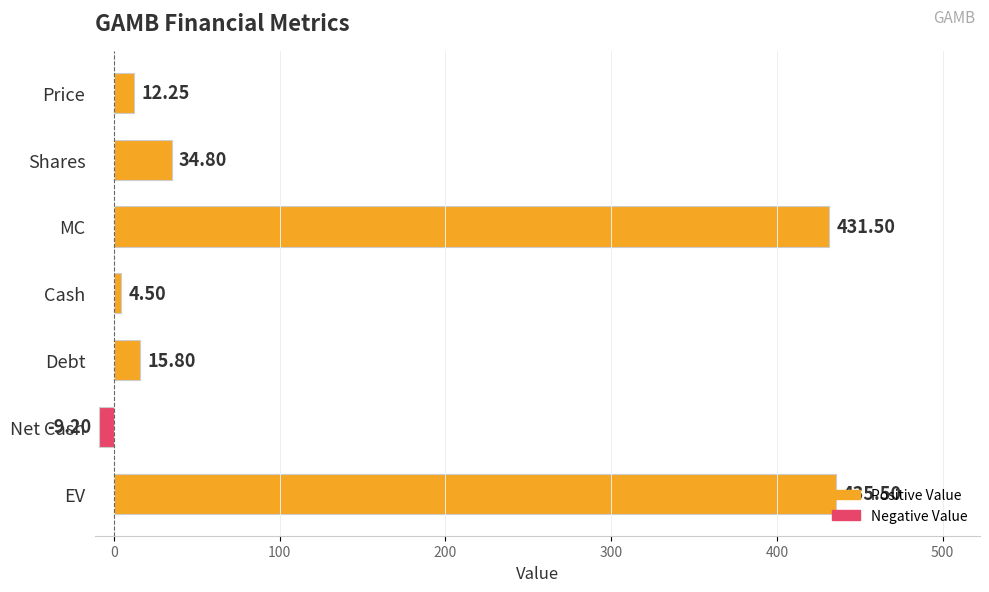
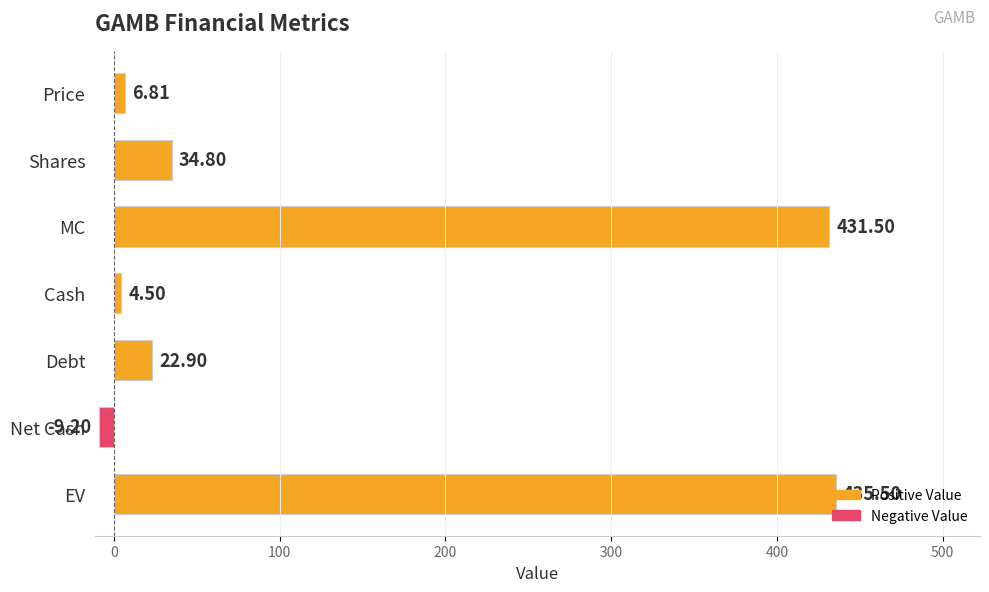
  {
-   "Price": 12.25,
+   "Price": 6.81,
    "Shares": 34.80,
    "MC": 431.50,
    "Cash": 4.50,
-   "Debt": 15.80,
+   "Debt": 22.90,
    "Net Cash": -9.20,
    "EV": 435.50
  }
